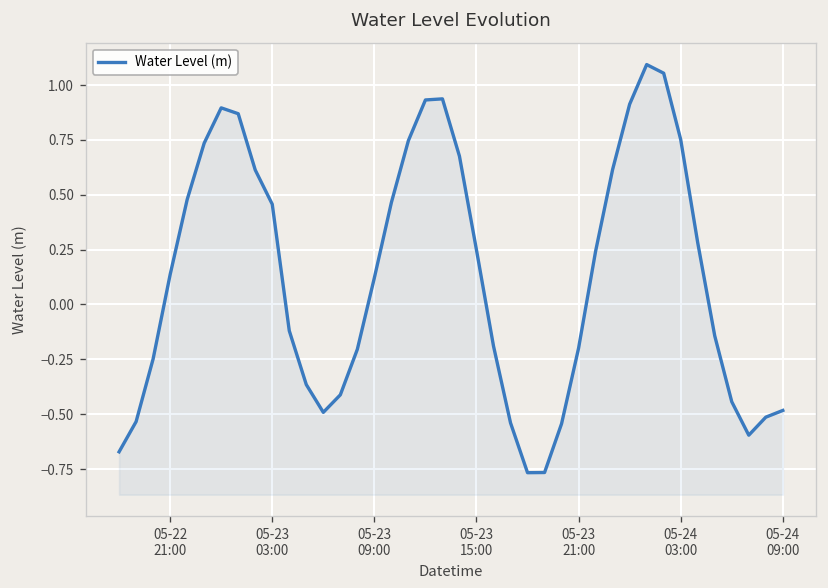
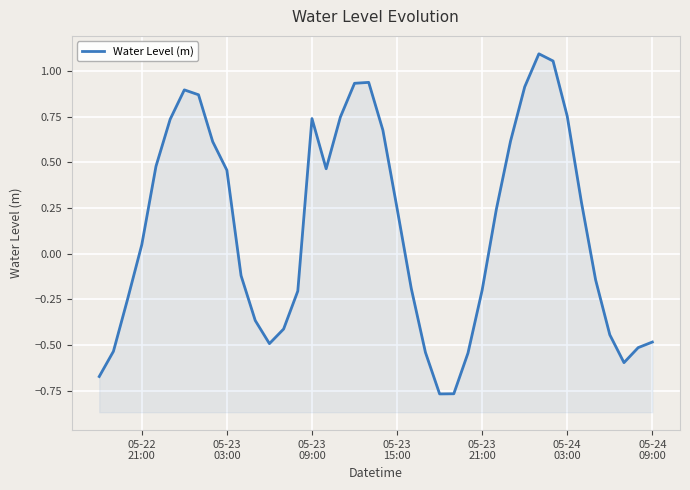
  {
-   "05-22 21:00": 0.14,
+   "05-22 21:00": 0.05,
    "05-23 03:00": 0.46,
-   "05-23 09:00": 0.12,
+   "05-23 09:00": 0.74,
    "05-23 15:00": 0.25,
    "05-23 21:00": -0.20,
    "05-24 03:00": 0.75,
    "05-24 09:00": -0.48
  }
